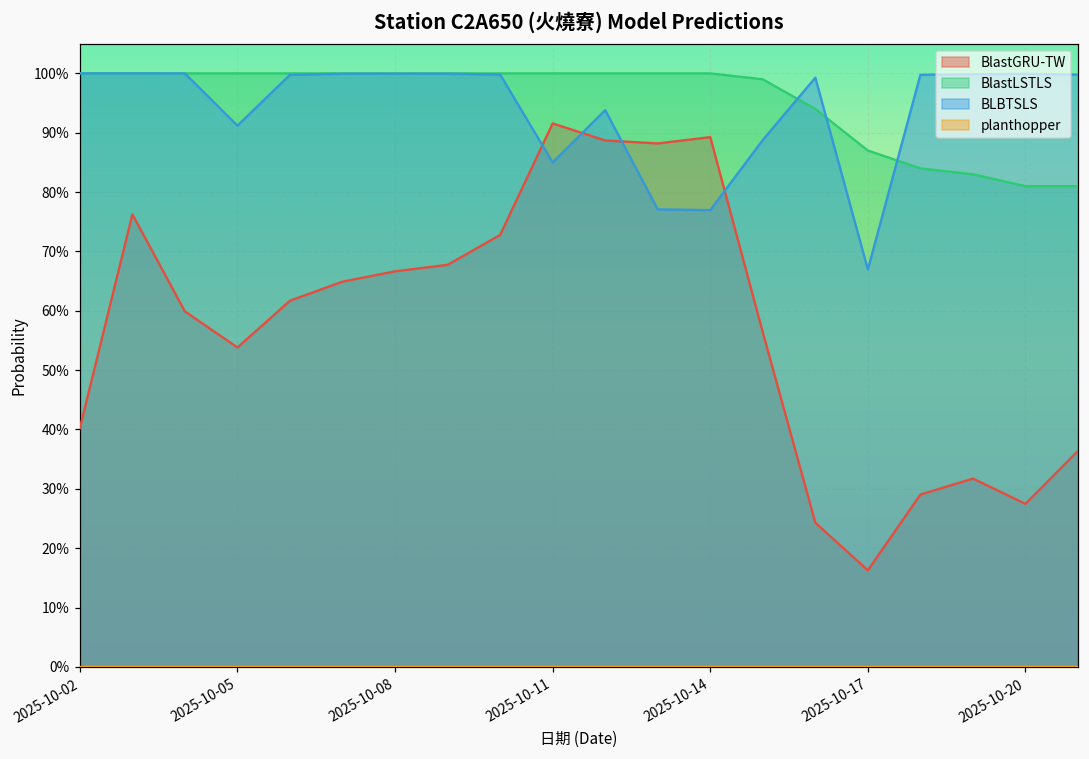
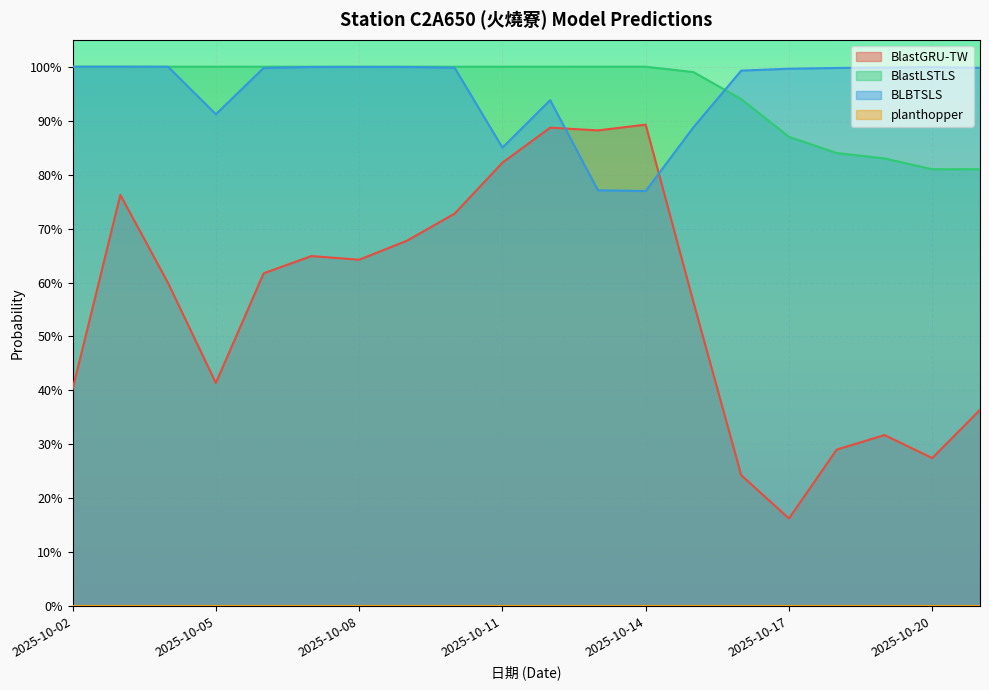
  {
    "BlastGRU-TW": {
      "2025-10-02": "40%",
-     "2025-10-05": "54%",
-     "2025-10-08": "67%",
-     "2025-10-11": "92%",
+     "2025-10-05": "41%",
+     "2025-10-08": "64%",
+     "2025-10-11": "82%",
      "2025-10-14": "89%",
      "2025-10-17": "16%",
      "2025-10-20": "27%"
    },
    "BlastLSTLS": {
      "2025-10-05": "100%",
      "2025-10-11": "100%",
      "2025-10-14": "100%",
      "2025-10-17": "87%",
      "2025-10-20": "81%"
    },
    "BLBTSLS": {
      "2025-10-05": "91%",
      "2025-10-11": "85%",
      "2025-10-14": "77%",
-     "2025-10-17": "67%"
+     "2025-10-17": "100%"
    },
    "planthopper": {
      "2025-10-02": "0%",
      "2025-10-05": "0%",
      "2025-10-08": "0%",
      "2025-10-11": "0%",
      "2025-10-14": "0%",
      "2025-10-17": "0%",
      "2025-10-20": "0%"
    }
  }
